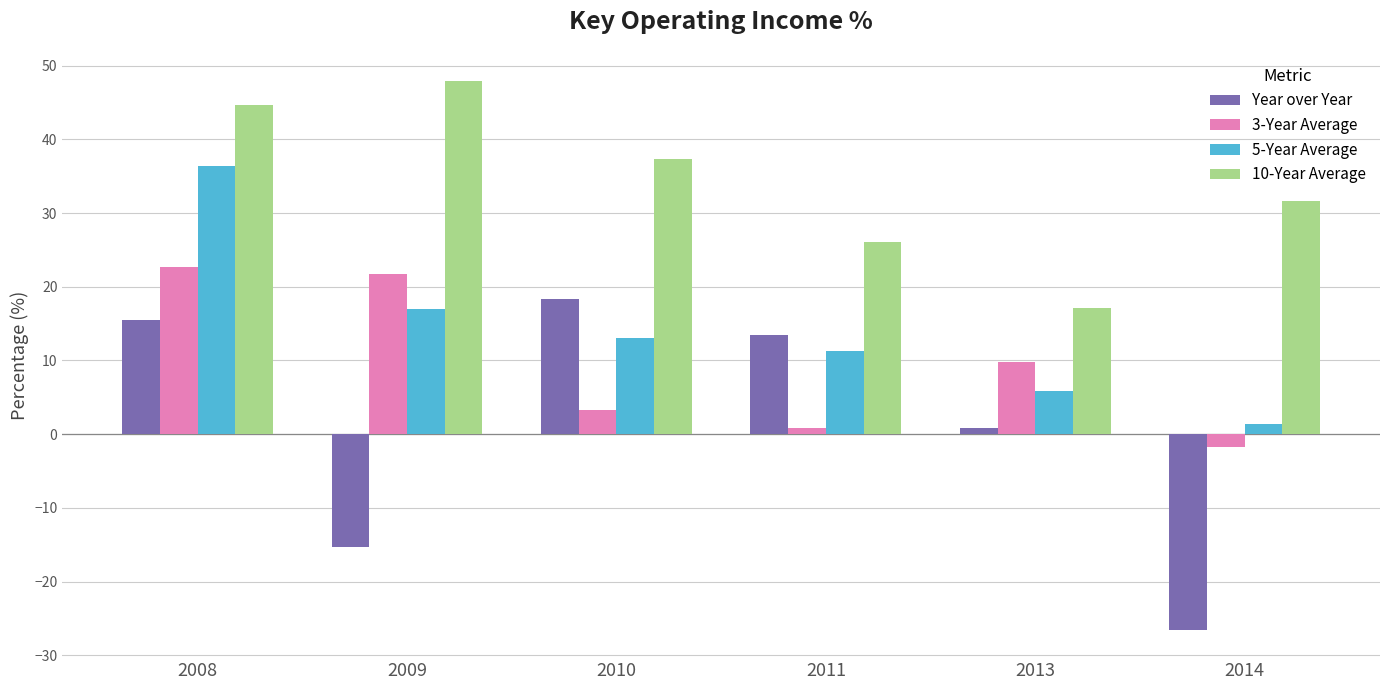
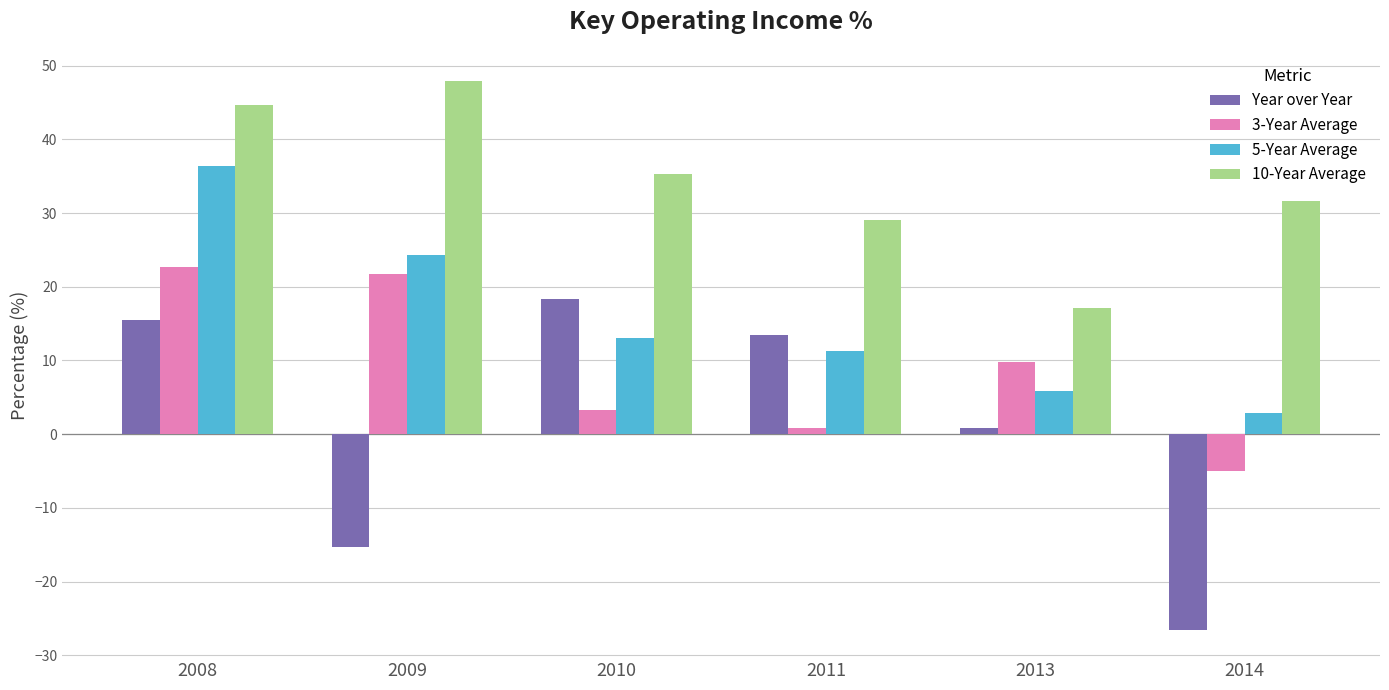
  {
    "Year over Year": {
      "2008": 15,
      "2009": -15,
      "2010": 18,
      "2011": 13,
      "2013": 1,
      "2014": -27
    },
    "3-Year Average": {
      "2008": 23,
      "2009": 22,
      "2010": 3,
      "2011": 1,
      "2013": 10,
-     "2014": -2
+     "2014": -5
    },
    "5-Year Average": {
      "2008": 36,
-     "2009": 17,
+     "2009": 24,
      "2010": 13,
      "2011": 11,
      "2013": 6,
-     "2014": 1
+     "2014": 3
    },
    "10-Year Average": {
      "2008": 45,
      "2009": 48,
-     "2010": 37,
-     "2011": 26,
+     "2010": 35,
+     "2011": 29,
      "2013": 17,
      "2014": 32
    }
  }
